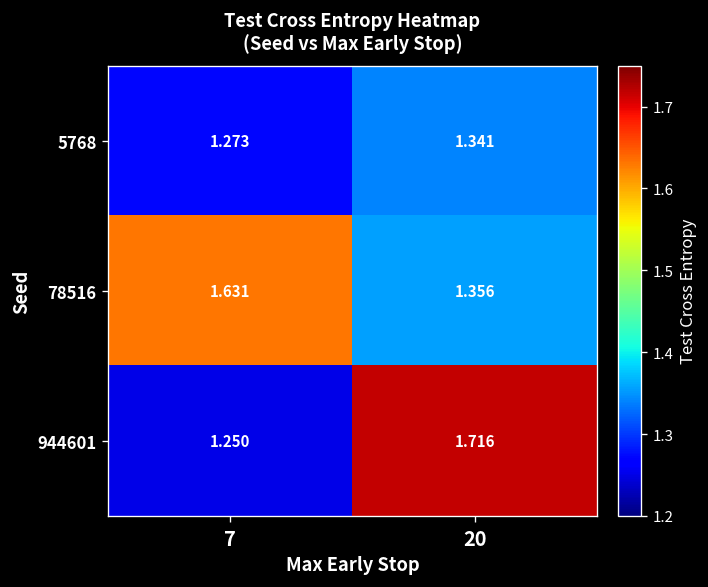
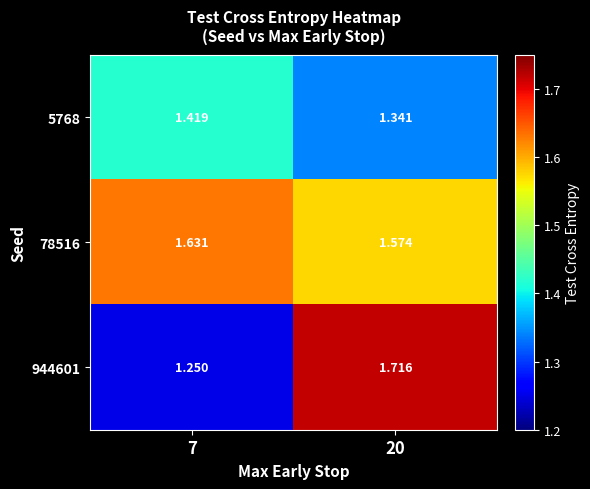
  {
    "5768": {
-     "7": 1.273,
+     "7": 1.419,
      "20": 1.341
    },
    "78516": {
      "7": 1.631,
-     "20": 1.356
+     "20": 1.574
    },
    "944601": {
      "7": 1.250,
      "20": 1.716
    }
  }
